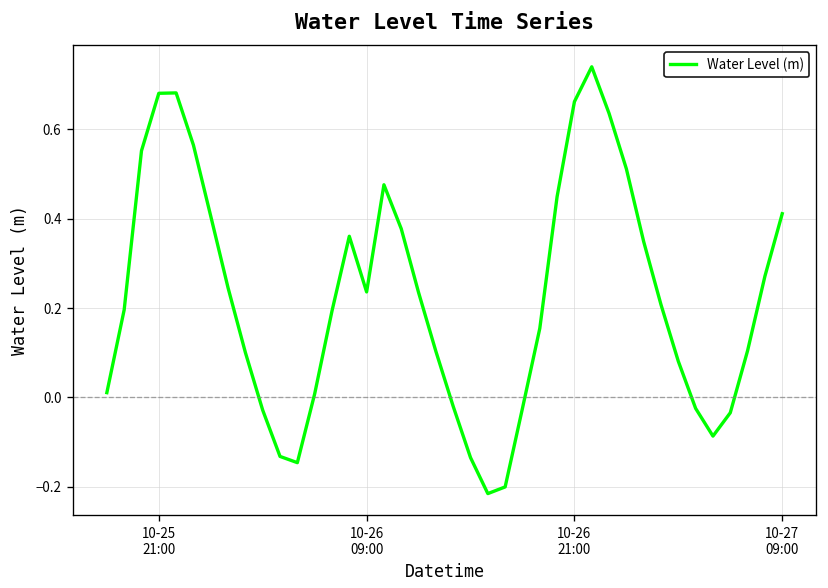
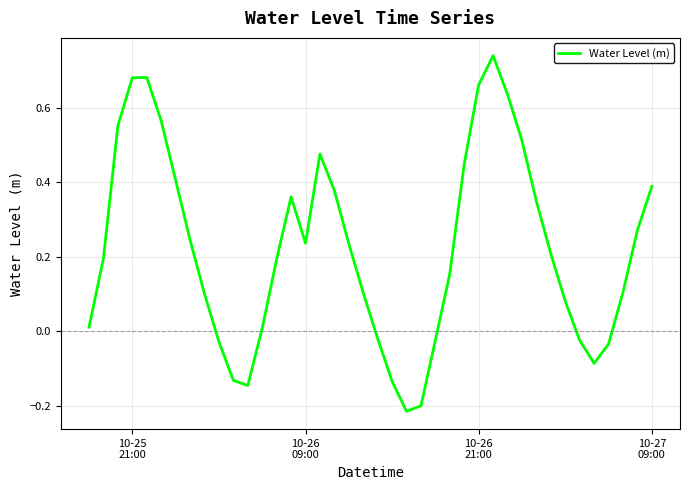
  {
    "10-25 21:00": 0.68,
    "10-26 09:00": 0.24,
    "10-26 21:00": 0.66,
-   "10-27 09:00": 0.41
+   "10-27 09:00": 0.39
  }
